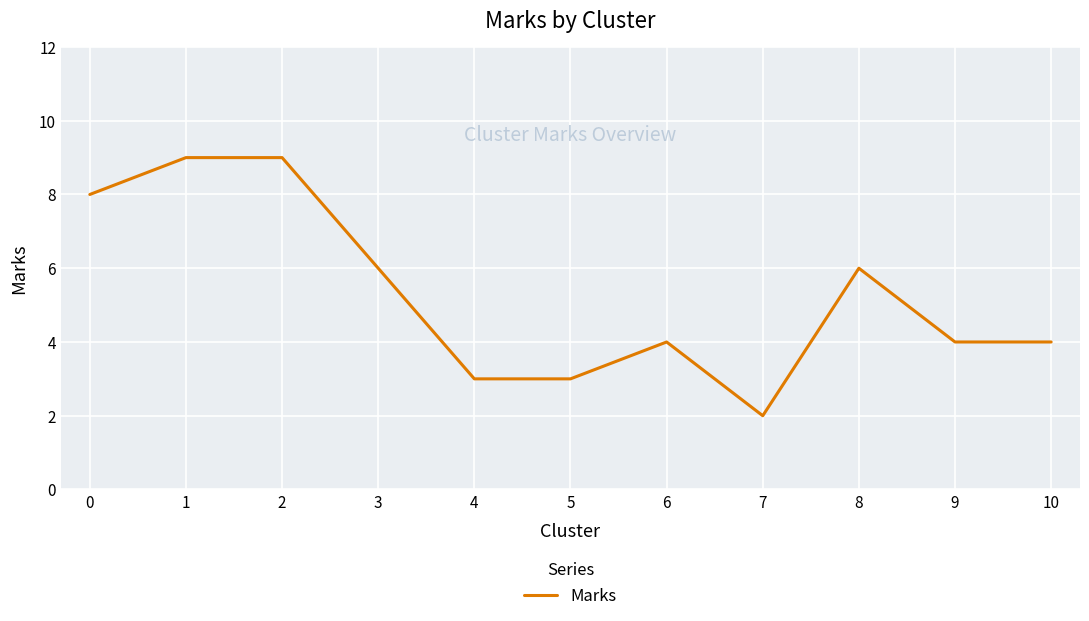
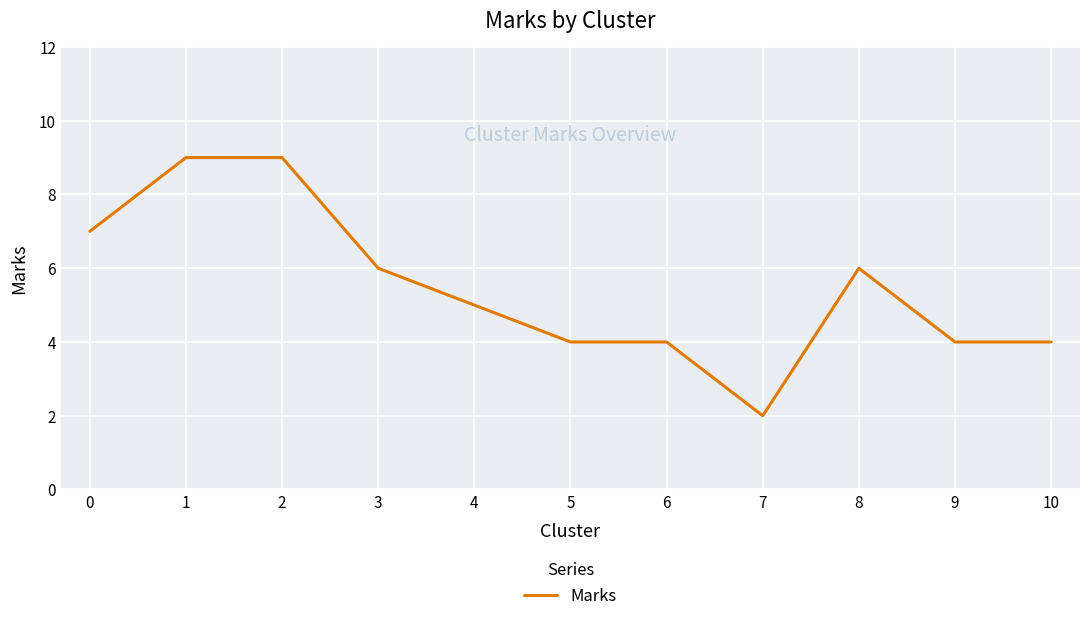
  {
-   "0": 8,
+   "0": 7,
    "1": 9,
    "2": 9,
    "3": 6,
-   "4": 3,
-   "5": 3,
+   "4": 5,
+   "5": 4,
    "6": 4,
    "7": 2,
    "8": 6,
    "9": 4,
    "10": 4
  }
